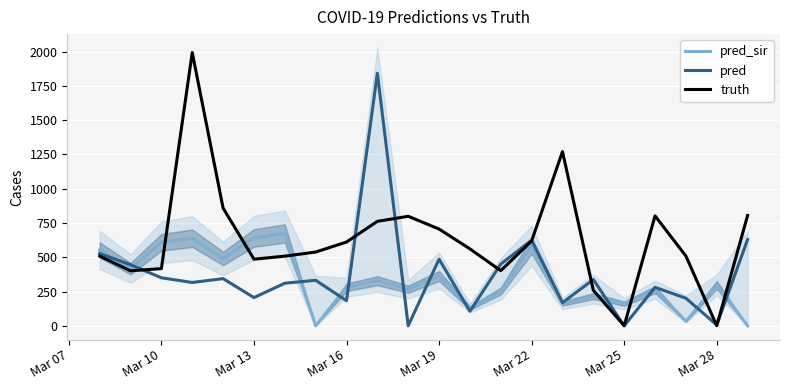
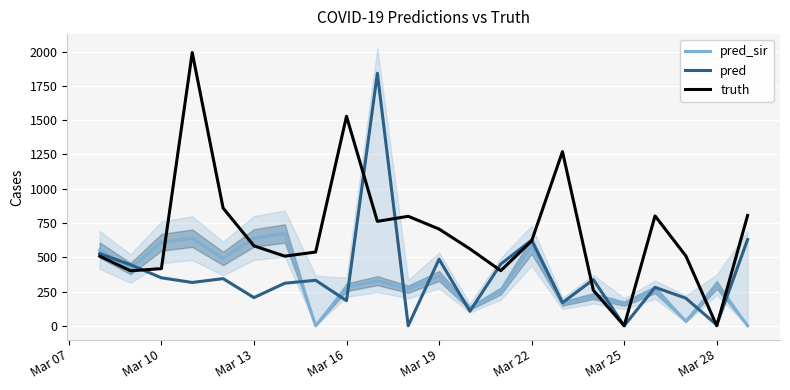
  {
    "truth": {
      "Mar 10": 420,
-     "Mar 13": 490,
-     "Mar 16": 610,
+     "Mar 13": 580,
+     "Mar 16": 1530,
      "Mar 19": 710
    }
  }
